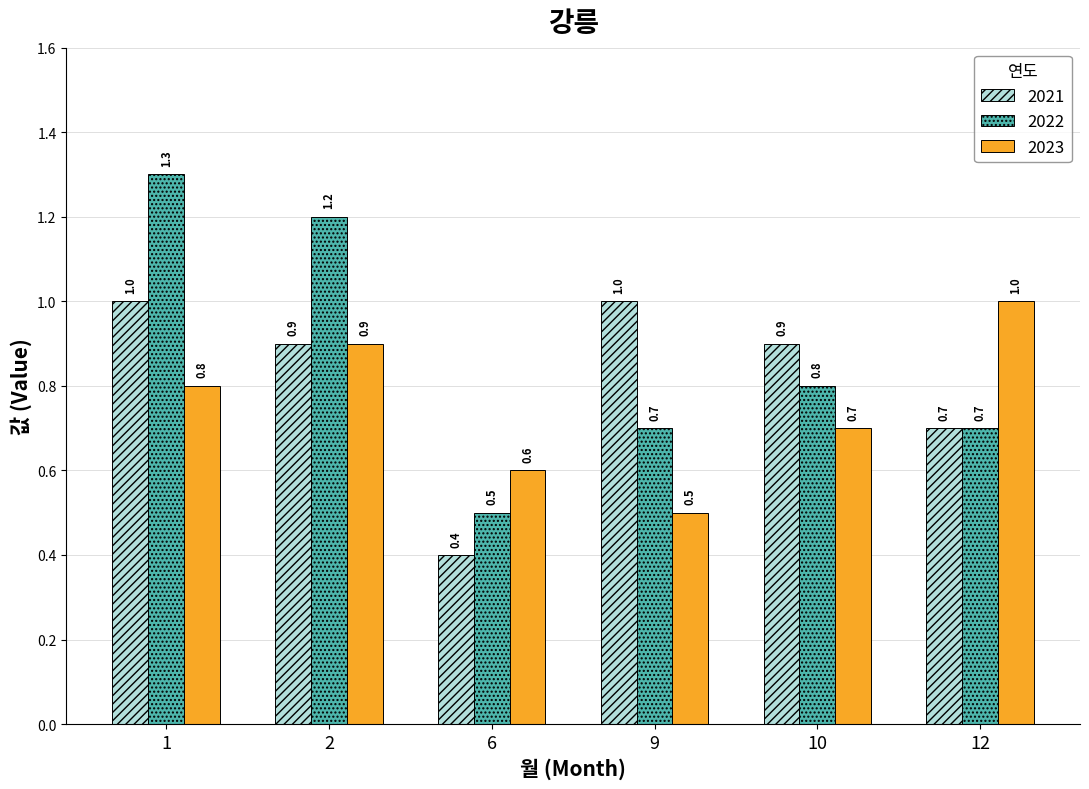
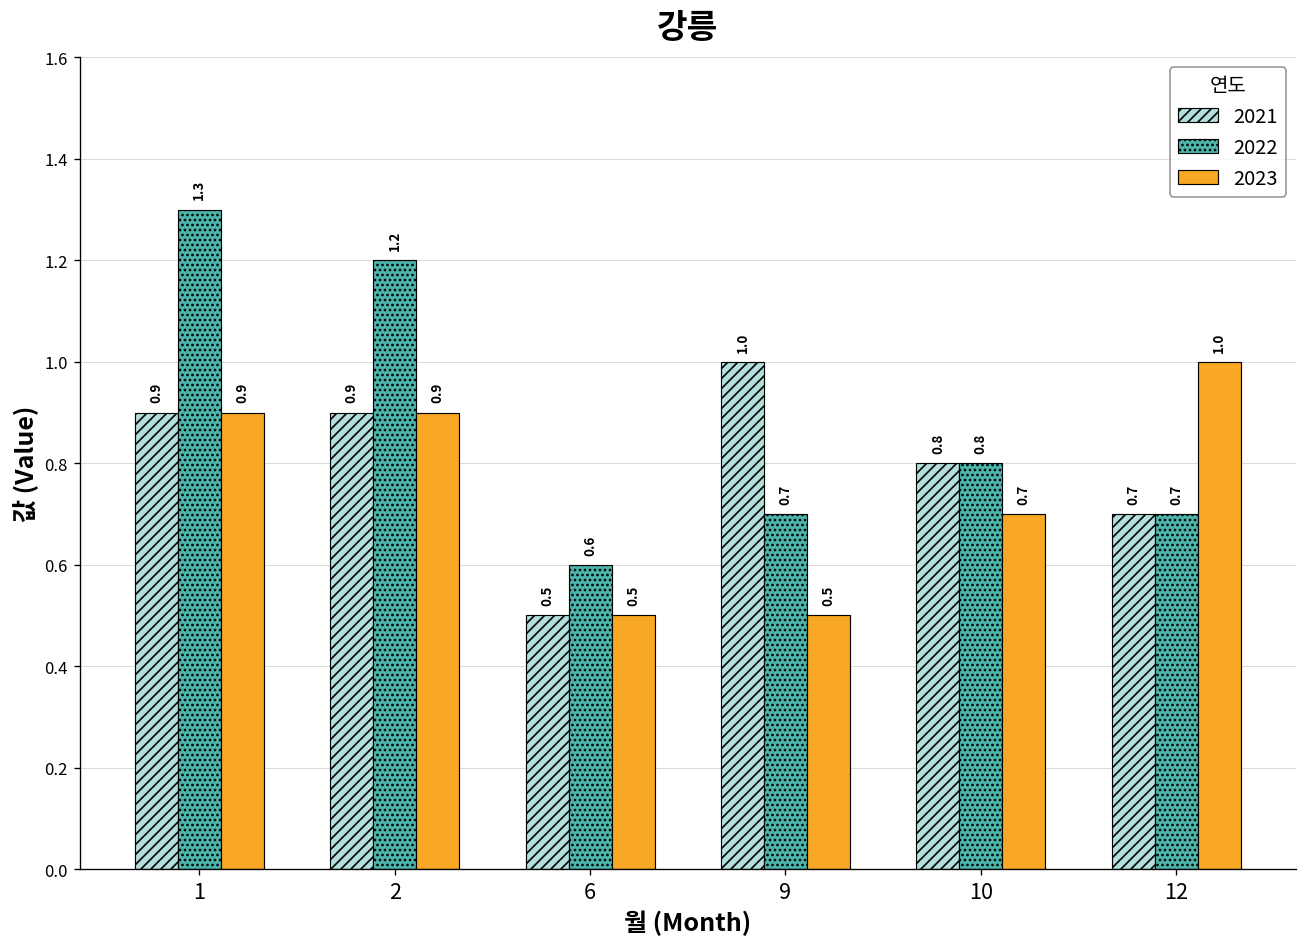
  {
    "2021": {
-     "1": 1.0,
+     "1": 0.9,
      "2": 0.9,
-     "6": 0.4,
+     "6": 0.5,
      "9": 1.0,
-     "10": 0.9,
+     "10": 0.8,
      "12": 0.7
    },
    "2022": {
      "1": 1.3,
      "2": 1.2,
-     "6": 0.5,
+     "6": 0.6,
      "9": 0.7,
      "10": 0.8,
      "12": 0.7
    },
    "2023": {
-     "1": 0.8,
+     "1": 0.9,
      "2": 0.9,
-     "6": 0.6,
+     "6": 0.5,
      "9": 0.5,
      "10": 0.7,
      "12": 1.0
    }
  }
